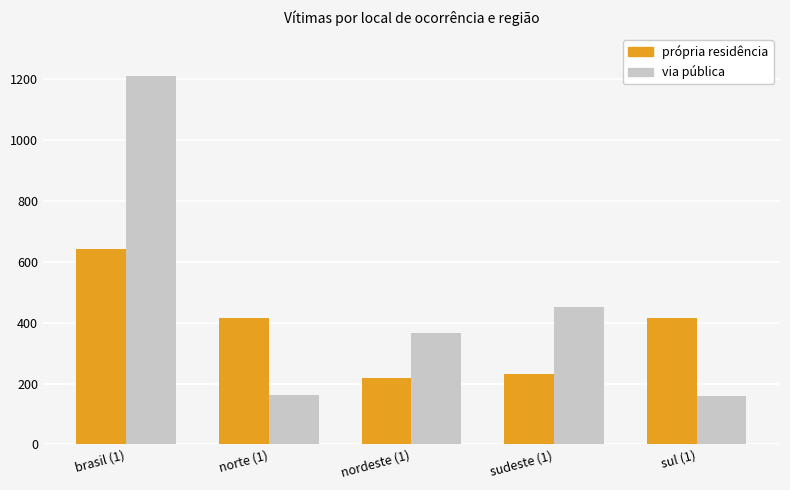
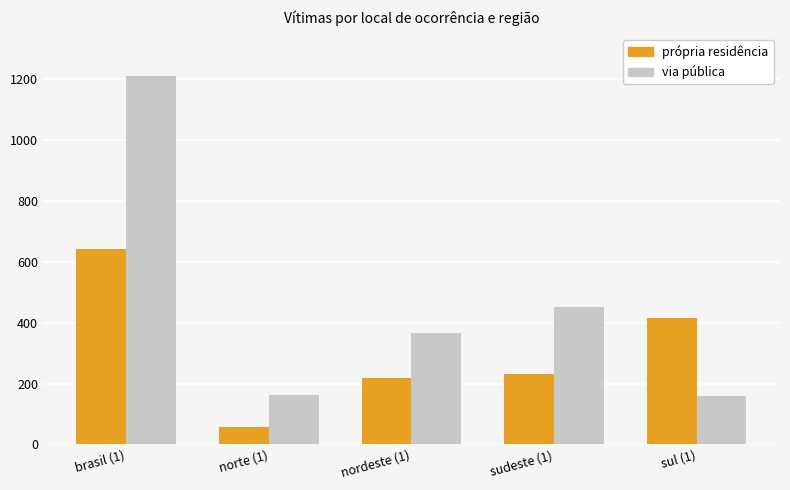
  {
    "própria residência": {
      "brasil (1)": 640,
-     "norte (1)": 420,
+     "norte (1)": 60,
      "nordeste (1)": 220,
      "sudeste (1)": 230,
      "sul (1)": 420
    },
    "via pública": {
      "brasil (1)": 1210,
      "norte (1)": 160,
      "nordeste (1)": 370,
      "sudeste (1)": 450,
      "sul (1)": 160
    }
  }
